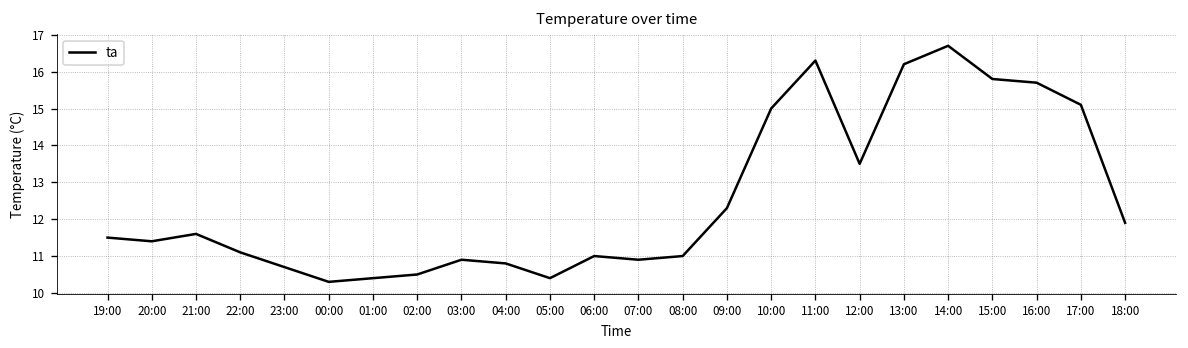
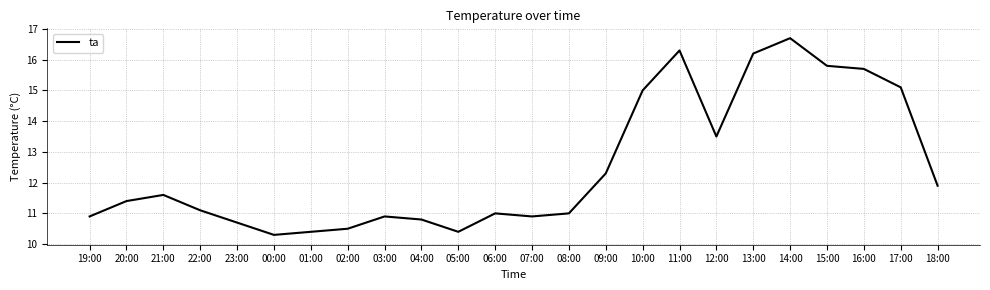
  {
-   "19:00": 11.5,
+   "19:00": 10.9,
    "20:00": 11.4,
    "21:00": 11.6,
    "22:00": 11.1,
    "23:00": 10.7,
    "00:00": 10.3,
    "01:00": 10.4,
    "02:00": 10.5,
    "03:00": 10.9,
    "04:00": 10.8,
    "05:00": 10.4,
    "06:00": 11.0,
    "07:00": 10.9,
    "08:00": 11.0,
    "09:00": 12.3,
    "10:00": 15.0,
    "11:00": 16.3,
    "12:00": 13.5,
    "13:00": 16.2,
    "14:00": 16.7,
    "15:00": 15.8,
    "16:00": 15.7,
    "17:00": 15.1,
    "18:00": 11.9
  }
